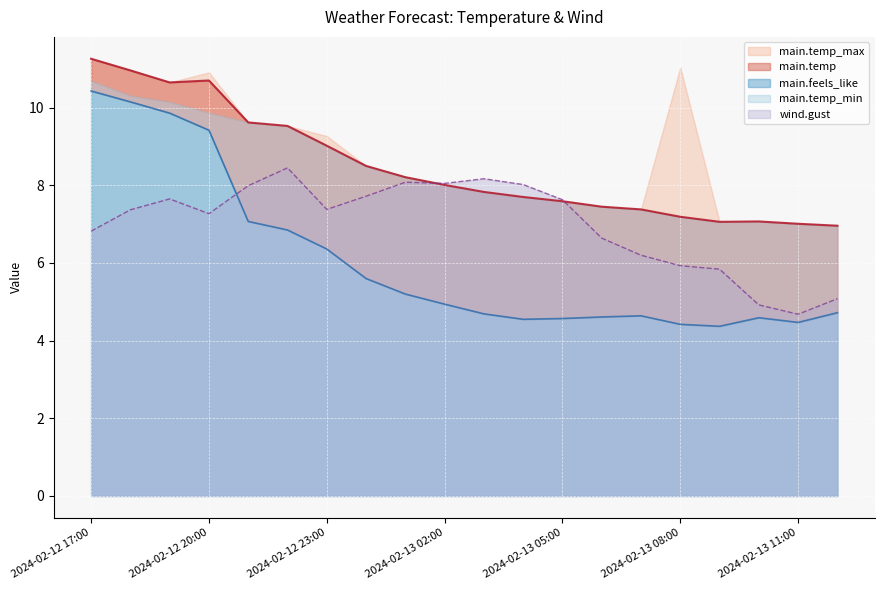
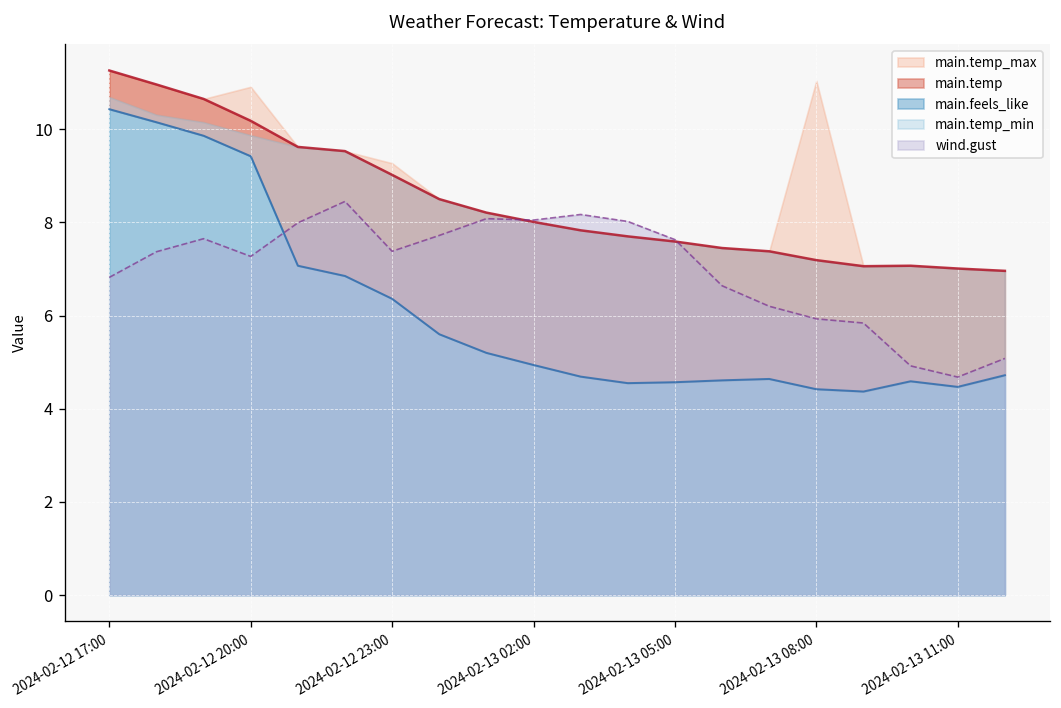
  {
    "main.temp": {
-     "2024-02-12 20:00": 10.7
+     "2024-02-12 20:00": 10.2
    },
    "main.feels_like": {
      "2024-02-12 17:00": 10.4,
      "2024-02-12 20:00": 9.4,
      "2024-02-12 23:00": 6.4,
      "2024-02-13 02:00": 4.9,
      "2024-02-13 05:00": 4.6,
      "2024-02-13 08:00": 4.4,
      "2024-02-13 11:00": 4.5
    }
  }
